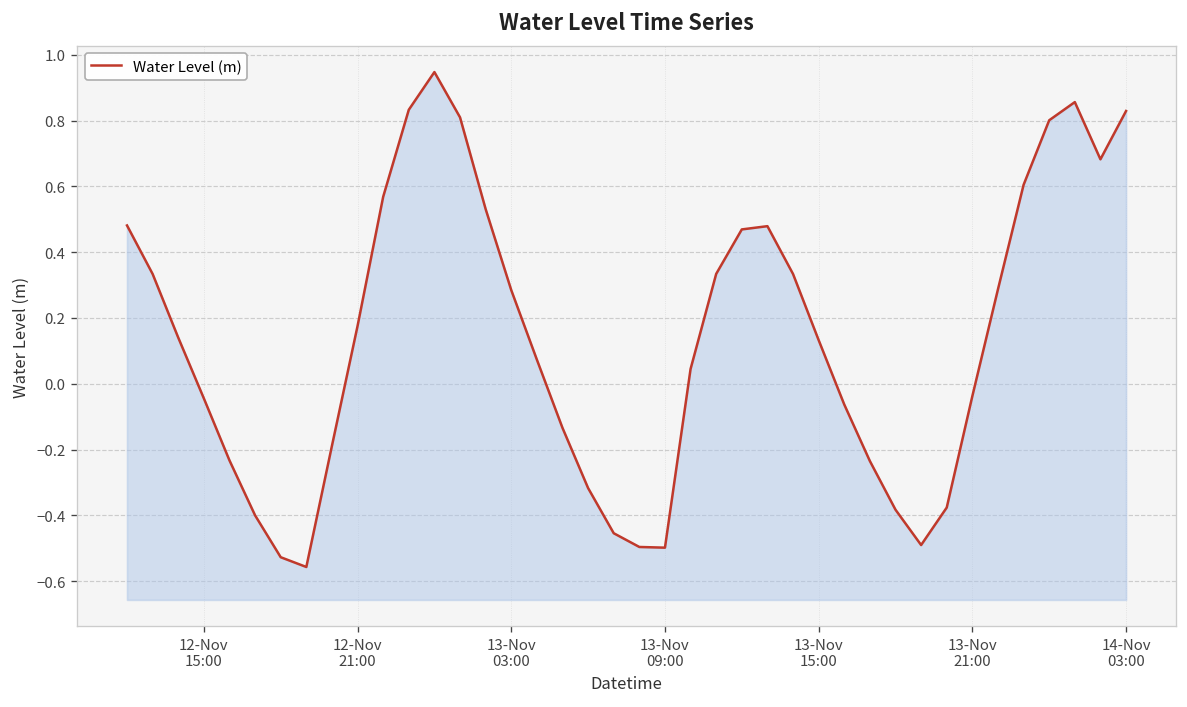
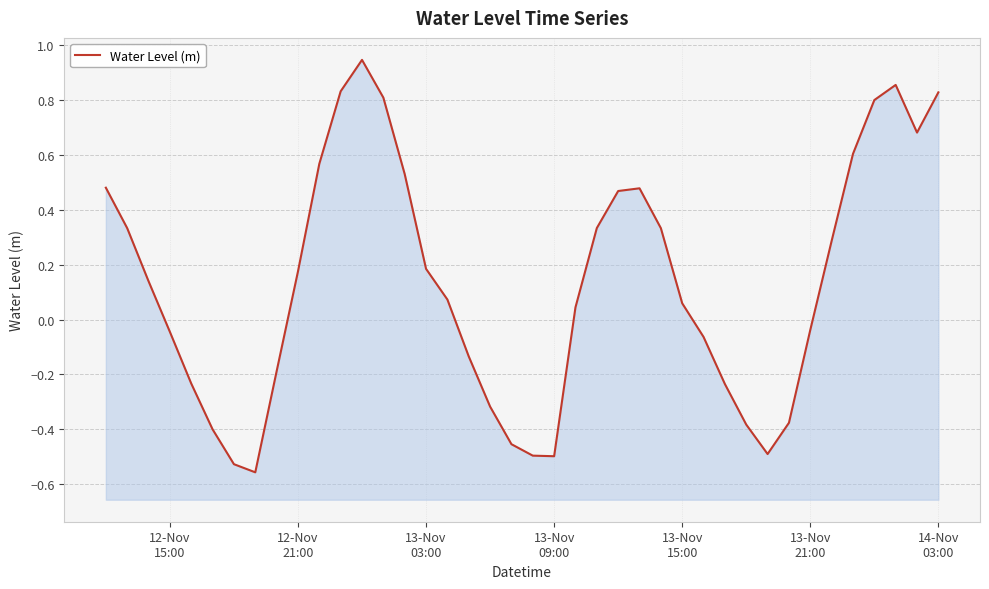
  {
    "12-Nov 15:00": -0.04,
    "12-Nov 21:00": 0.18,
-   "13-Nov 03:00": 0.28,
+   "13-Nov 03:00": 0.19,
    "13-Nov 09:00": -0.50,
-   "13-Nov 15:00": 0.13,
+   "13-Nov 15:00": 0.06,
    "13-Nov 21:00": -0.04,
    "14-Nov 03:00": 0.83
  }
